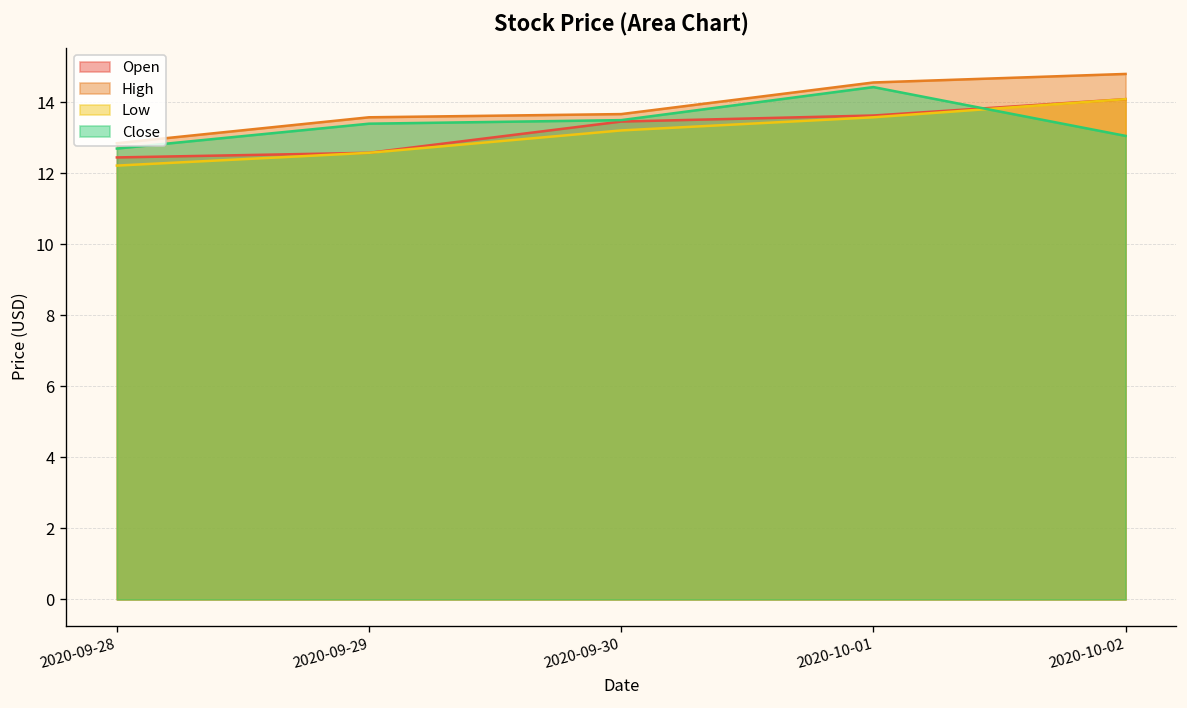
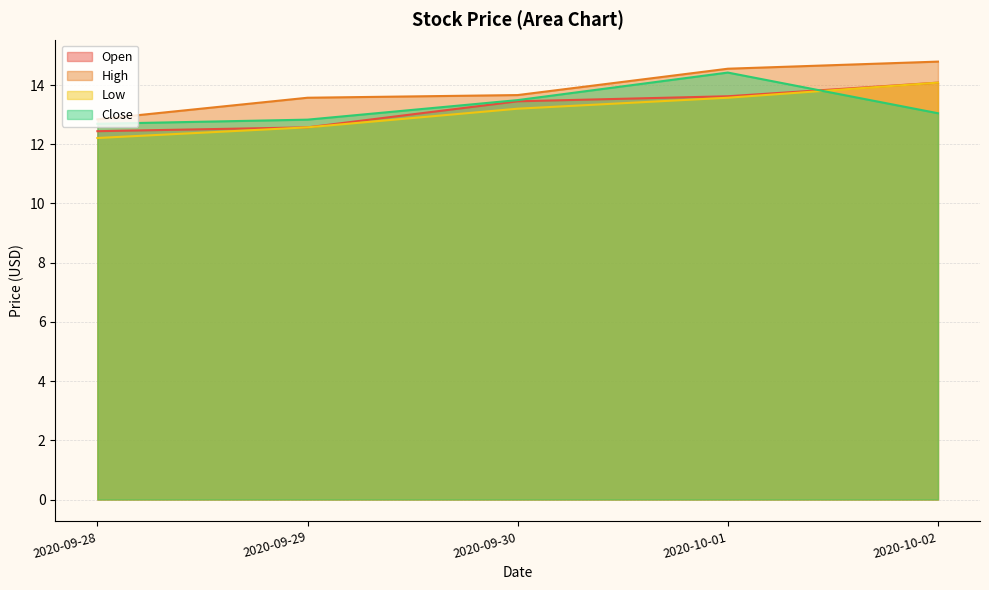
  {
    "Close": {
-     "2020-09-29": 13.4,
+     "2020-09-29": 12.8,
      "2020-10-01": 14.4,
      "2020-10-02": 13.0
    }
  }
